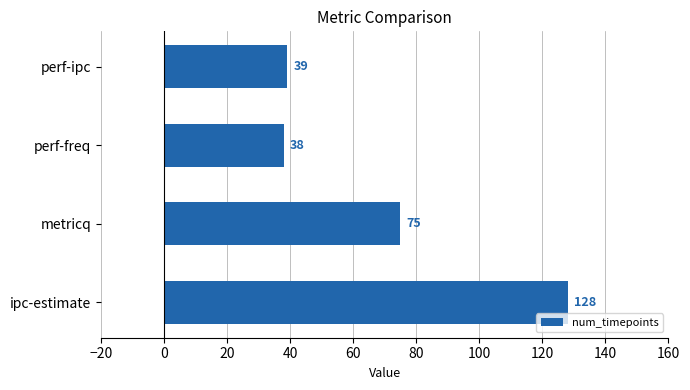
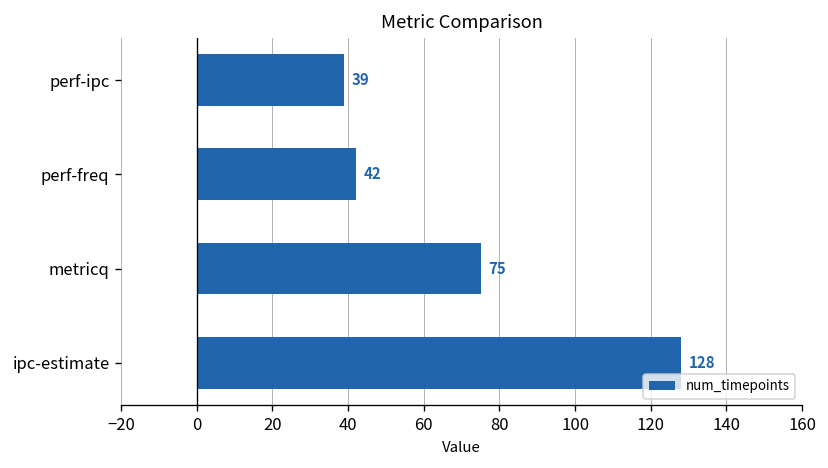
  {
    "perf-ipc": 39,
-   "perf-freq": 38,
+   "perf-freq": 42,
    "metricq": 75,
    "ipc-estimate": 128
  }
